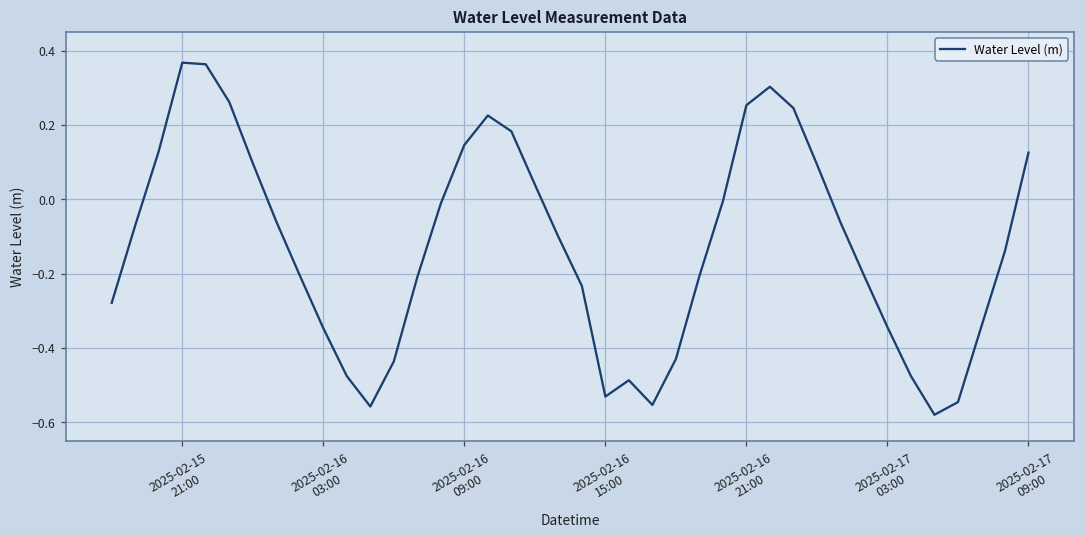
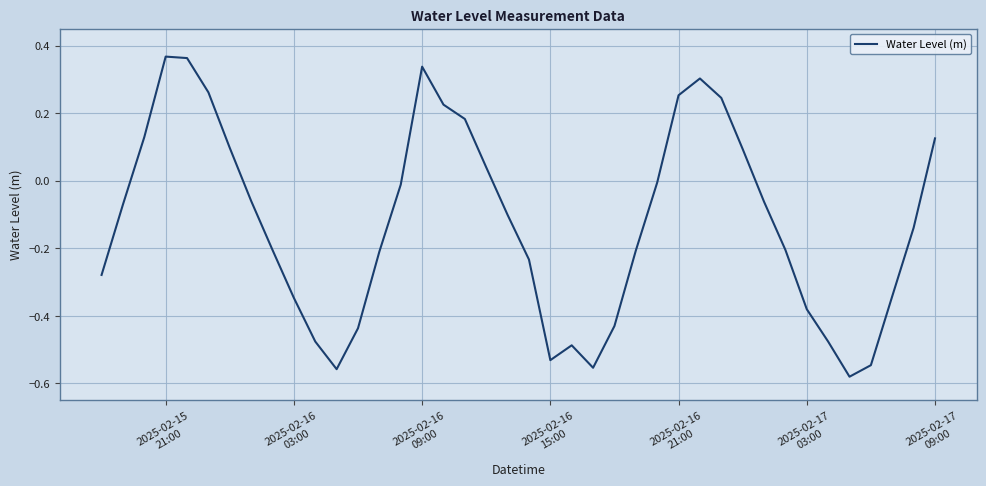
  {
    "2025-02-15 21:00": 0.37,
    "2025-02-16 03:00": -0.35,
-   "2025-02-16 09:00": 0.15,
+   "2025-02-16 09:00": 0.34,
    "2025-02-16 15:00": -0.53,
    "2025-02-16 21:00": 0.25,
-   "2025-02-17 03:00": -0.34,
+   "2025-02-17 03:00": -0.38,
    "2025-02-17 09:00": 0.13
  }
